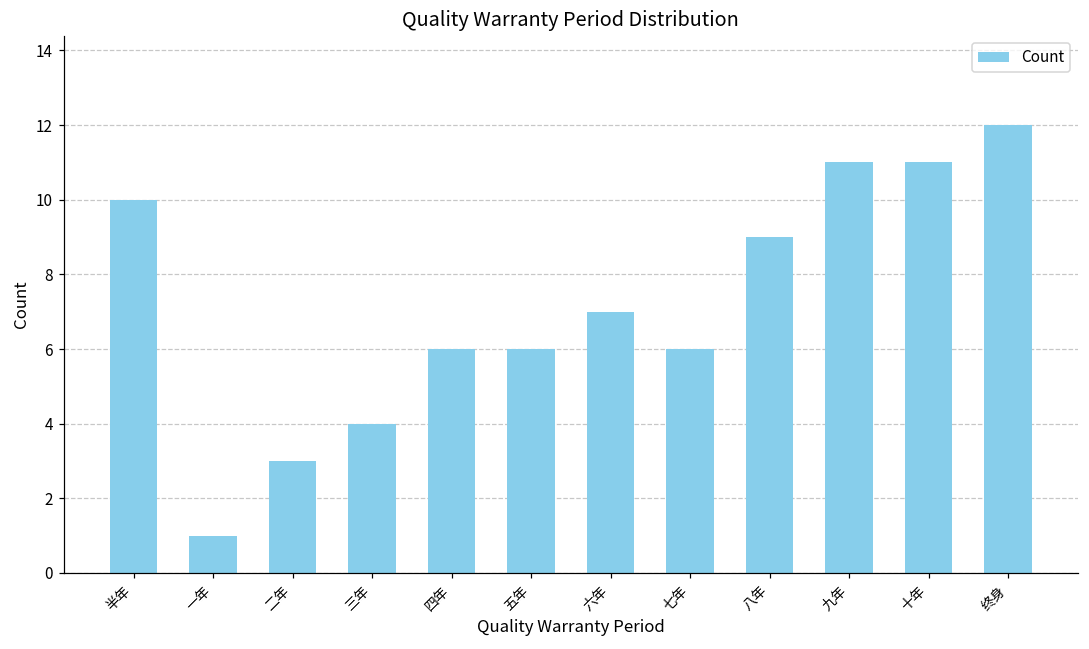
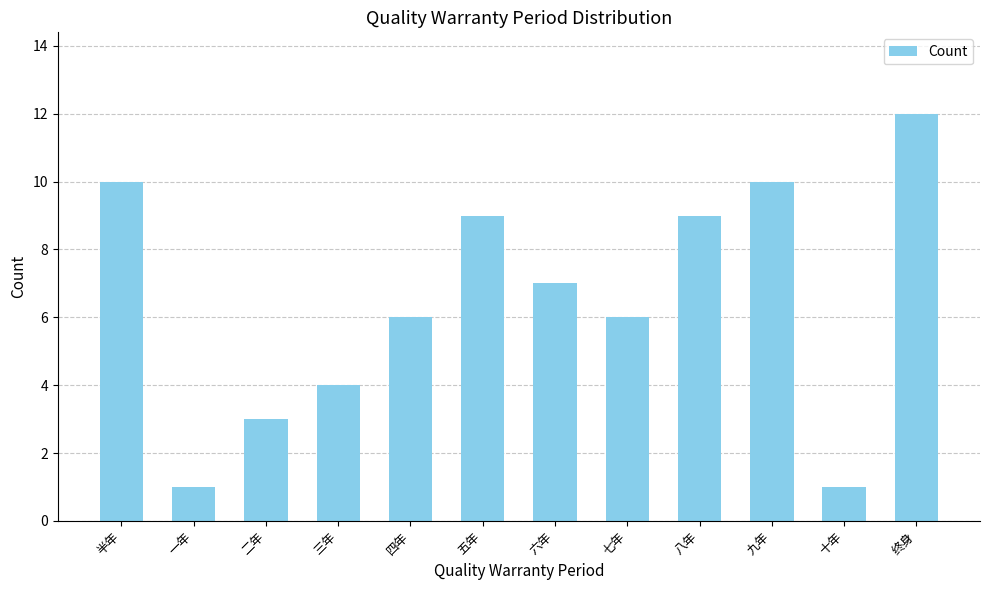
  {
    "半年": 10,
    "一年": 1,
    "二年": 3,
    "三年": 4,
    "四年": 6,
-   "五年": 6,
+   "五年": 9,
    "六年": 7,
    "七年": 6,
    "八年": 9,
-   "九年": 11,
-   "十年": 11,
+   "九年": 10,
+   "十年": 1,
    "终身": 12
  }
